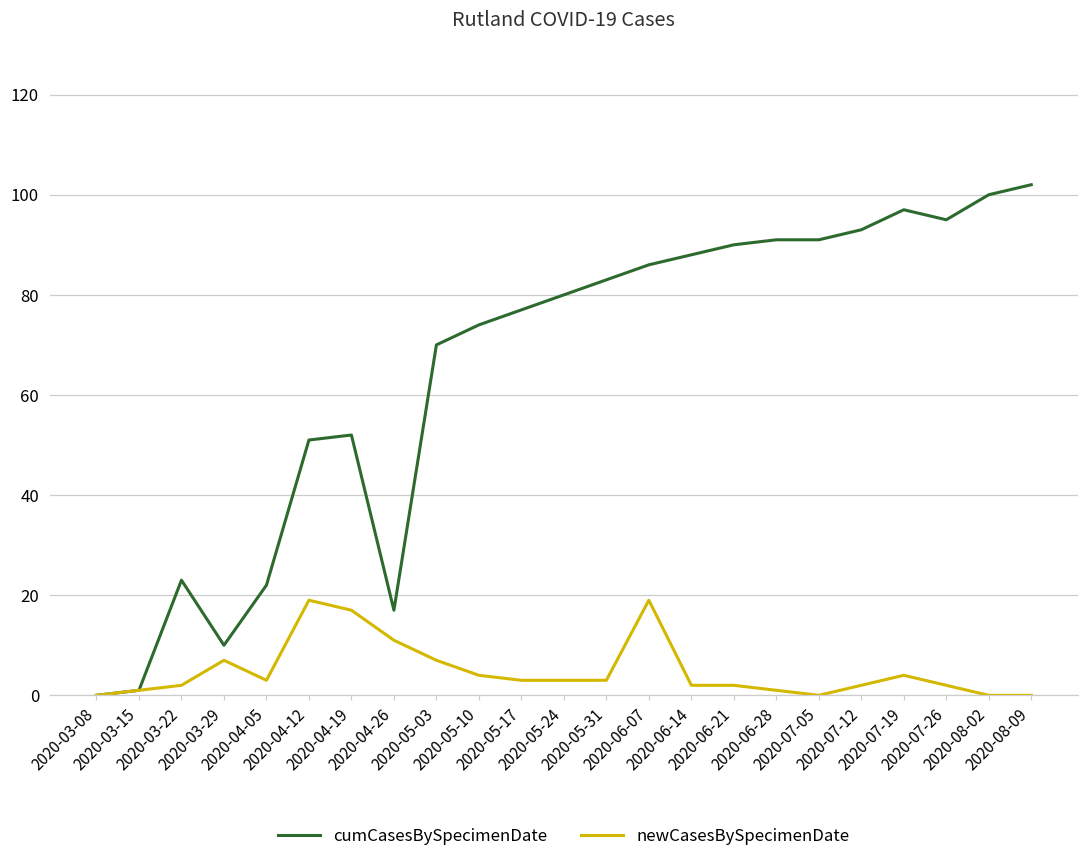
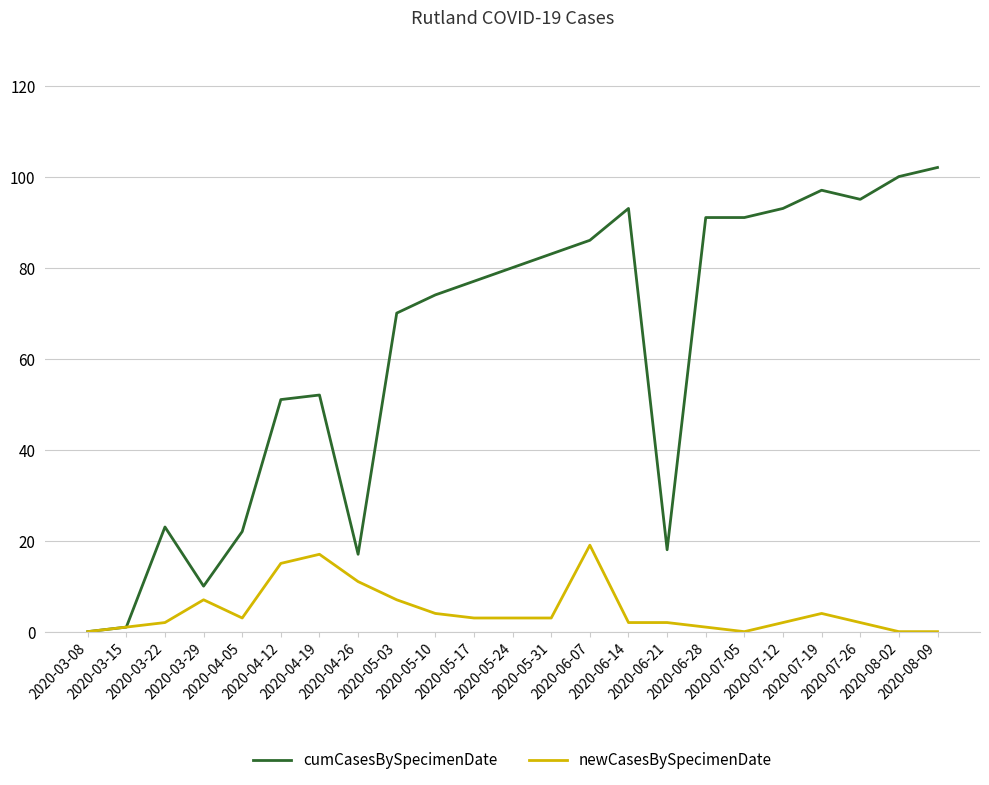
  {
    "cumCasesBySpecimenDate": {
      "2020-03-22": 23,
      "2020-03-29": 10,
      "2020-04-05": 22,
      "2020-04-12": 51,
      "2020-04-19": 52,
      "2020-04-26": 17,
      "2020-05-03": 70,
      "2020-05-10": 74,
      "2020-05-17": 77,
      "2020-05-24": 80,
      "2020-05-31": 83,
      "2020-06-07": 86,
-     "2020-06-14": 88,
-     "2020-06-21": 90,
+     "2020-06-14": 93,
+     "2020-06-21": 18,
      "2020-06-28": 91,
      "2020-07-05": 91,
      "2020-07-12": 93,
      "2020-07-19": 97,
      "2020-07-26": 95,
      "2020-08-02": 100,
      "2020-08-09": 102
    },
    "newCasesBySpecimenDate": {
      "2020-03-22": 2,
      "2020-03-29": 7,
      "2020-04-05": 3,
-     "2020-04-12": 19,
+     "2020-04-12": 15,
      "2020-04-19": 17,
      "2020-04-26": 11,
      "2020-05-03": 7,
      "2020-05-10": 4,
      "2020-05-17": 3,
      "2020-05-24": 3,
      "2020-05-31": 3,
      "2020-06-07": 19,
      "2020-06-14": 2,
      "2020-06-21": 2,
      "2020-06-28": 1,
      "2020-07-05": 0,
      "2020-07-12": 2,
      "2020-07-19": 4,
      "2020-07-26": 2,
      "2020-08-02": 0,
      "2020-08-09": 0
    }
  }
